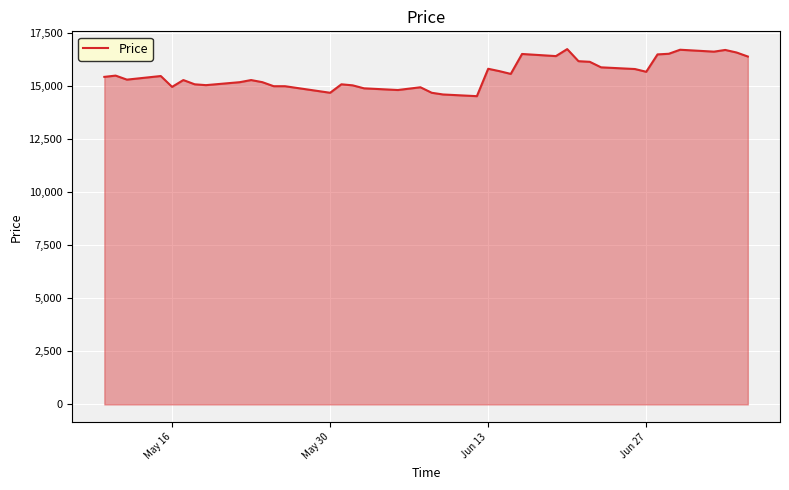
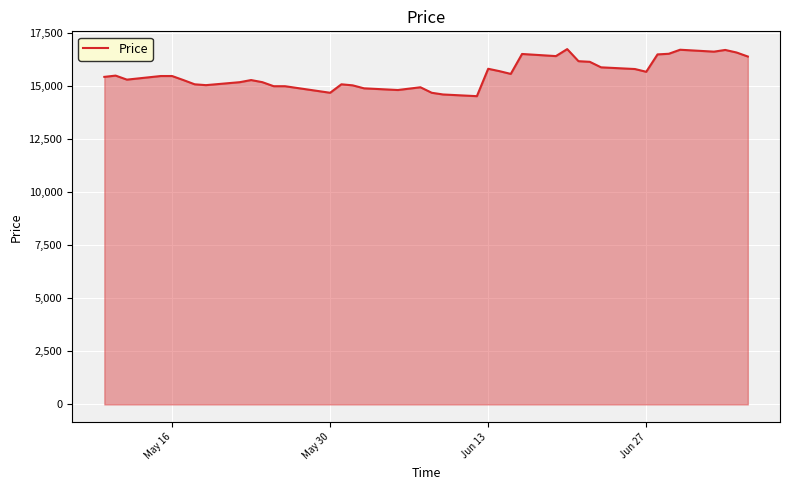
  {
-   "May 16": "15,000",
+   "May 16": "15,500",
    "May 30": "14,700",
    "Jun 13": "15,800",
    "Jun 27": "15,700"
  }
